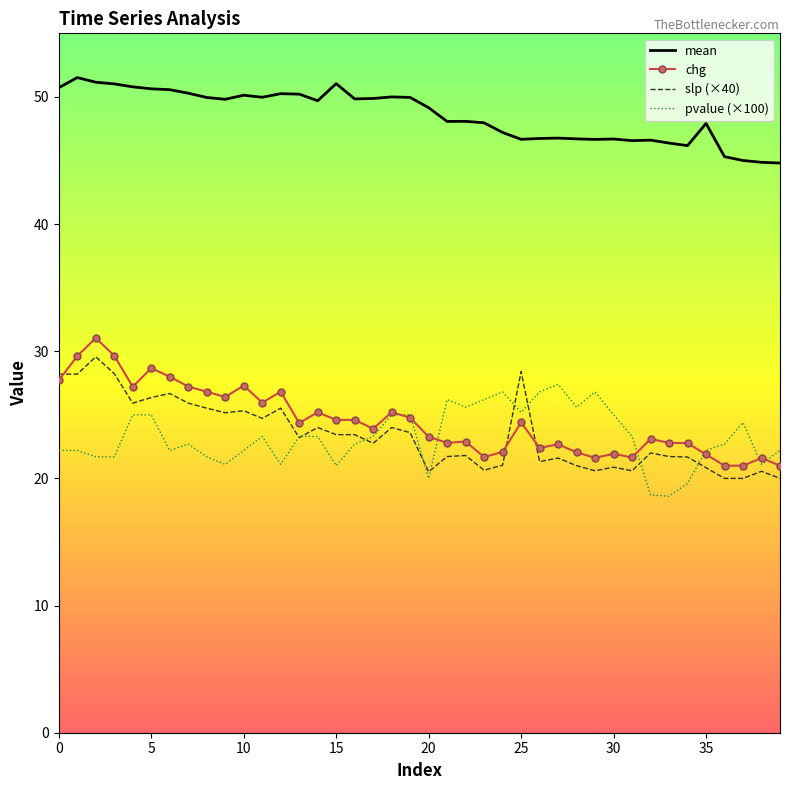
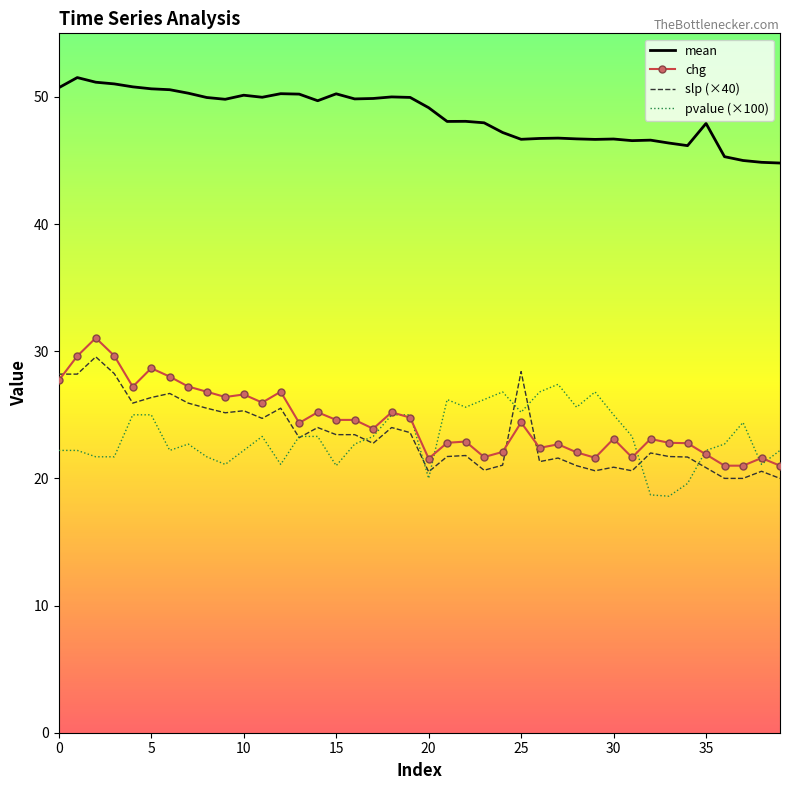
  {
    "mean": {
      "0": 50.7,
      "5": 50.6,
      "10": 50.1,
-     "15": 51.0,
+     "15": 50.2,
      "20": 49.2,
      "25": 46.7,
      "30": 46.7,
      "35": 47.9
    },
    "chg": {
      "0": 27.7,
      "5": 28.7,
-     "10": 27.3,
+     "10": 26.6,
      "15": 24.6,
-     "20": 23.3,
+     "20": 21.6,
      "25": 24.4,
-     "30": 21.9,
+     "30": 23.1,
      "35": 21.9
    },
    "slp (×40)": {
      "0": 28.2,
      "5": 26.4,
      "10": 25.3,
      "15": 23.4,
      "20": 20.5,
      "25": 28.4,
      "30": 20.9,
      "35": 20.8
    },
    "pvalue (×100)": {
      "0": 22.2,
      "5": 25.0,
      "10": 22.2,
      "15": 21.0,
      "20": 20.0,
      "25": 25.2,
      "30": 25.0,
      "35": 22.2
    }
  }
